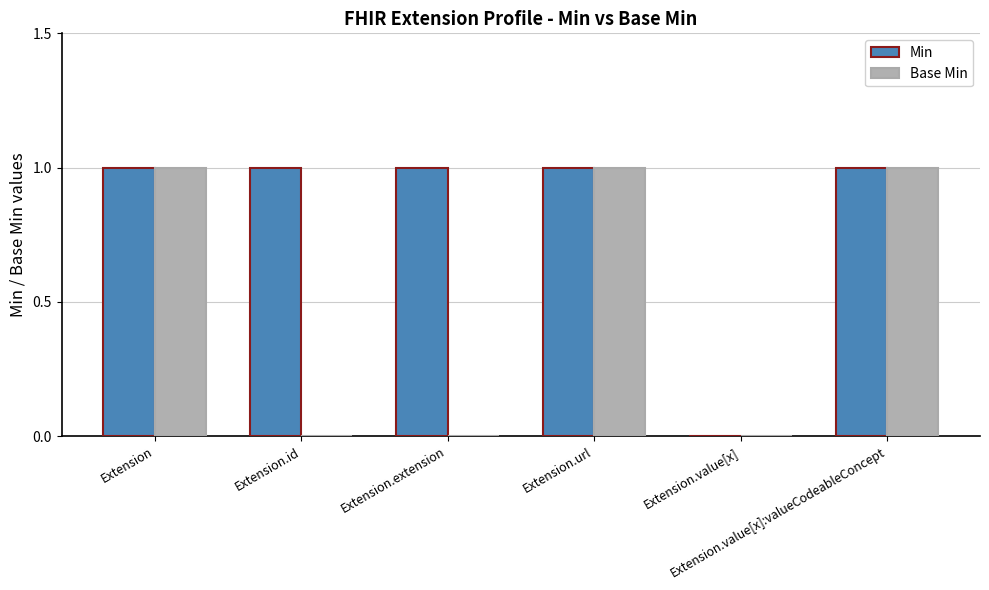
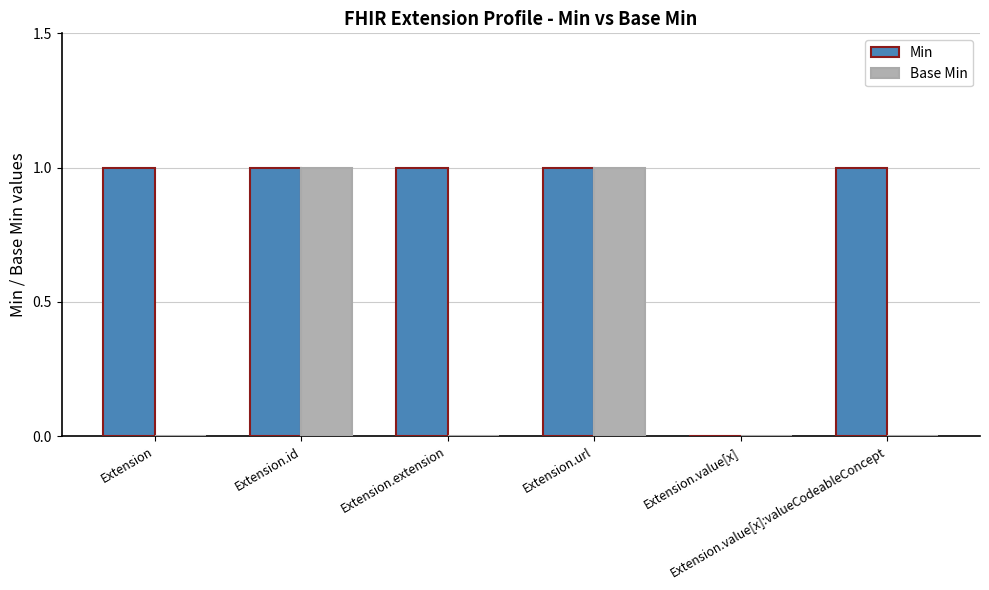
  {
    "Min": {
      "Extension": 1,
      "Extension.id": 1,
      "Extension.extension": 1,
      "Extension.url": 1,
      "Extension.value[x]": 0,
      "Extension.value[x]:valueCodeableConcept": 1
    },
    "Base Min": {
-     "Extension": 1,
-     "Extension.id": 0,
+     "Extension": 0,
+     "Extension.id": 1,
      "Extension.extension": 0,
      "Extension.url": 1,
      "Extension.value[x]": 0,
-     "Extension.value[x]:valueCodeableConcept": 1
+     "Extension.value[x]:valueCodeableConcept": 0
    }
  }
